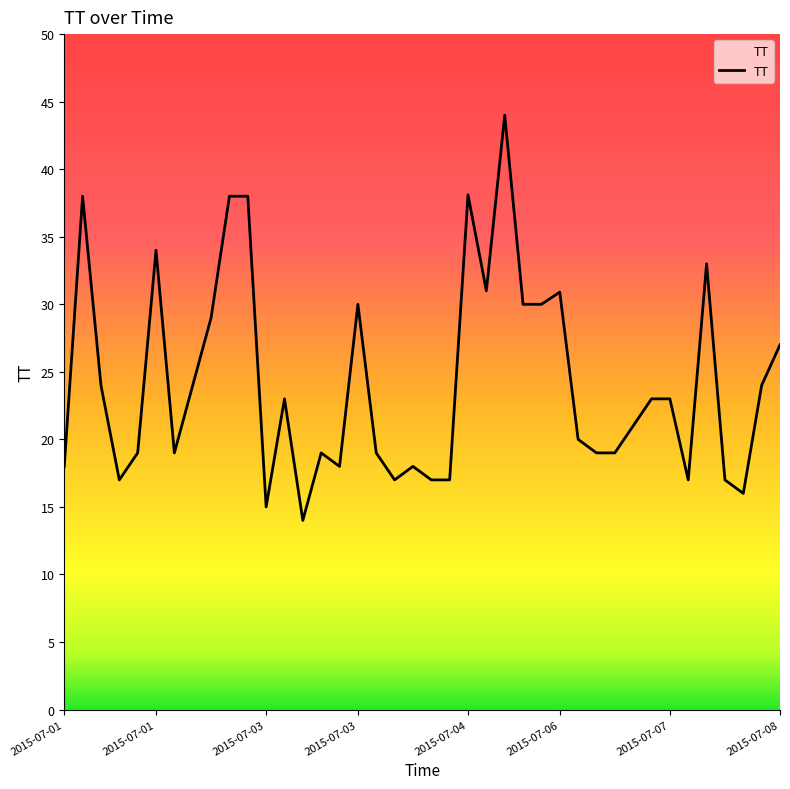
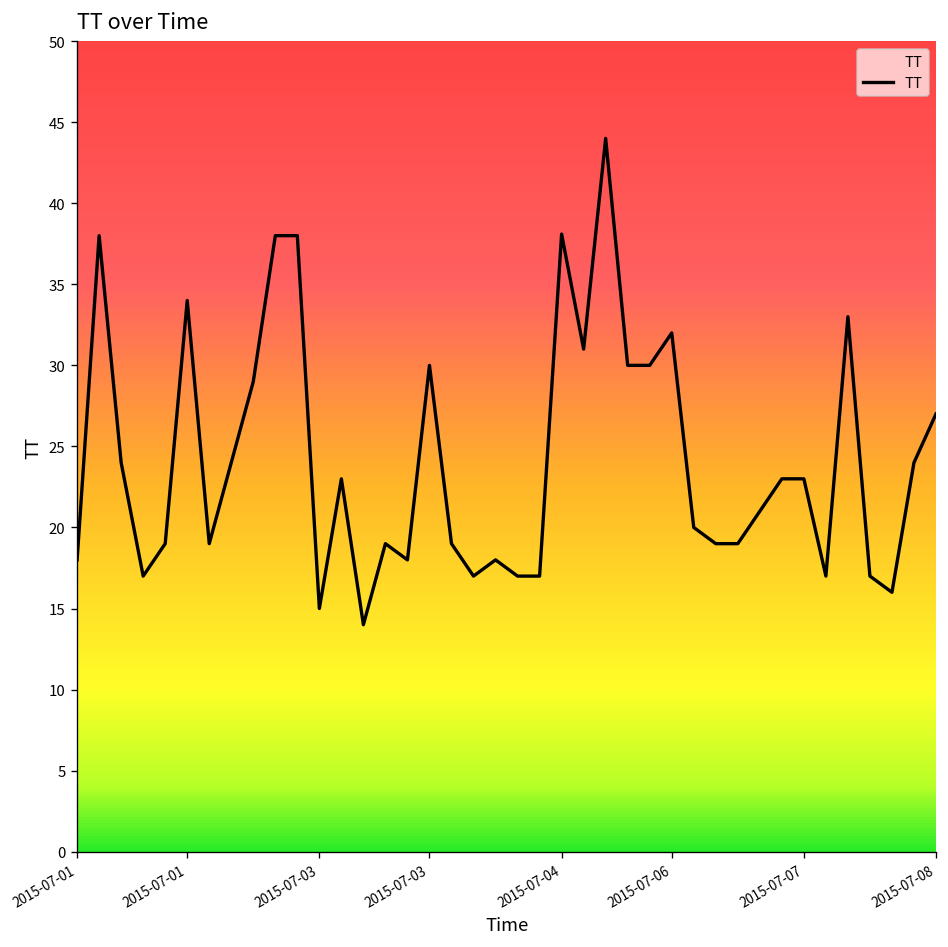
  {
    "2015-07-04": 38.1,
-   "2015-07-06": 30.9,
+   "2015-07-06": 32.0,
    "2015-07-07": 23.0,
    "2015-07-08": 27.0
  }
